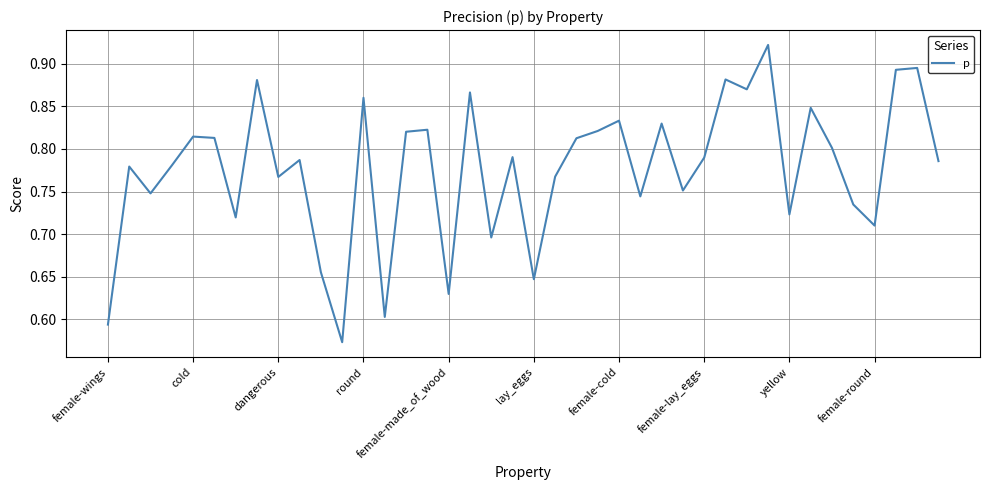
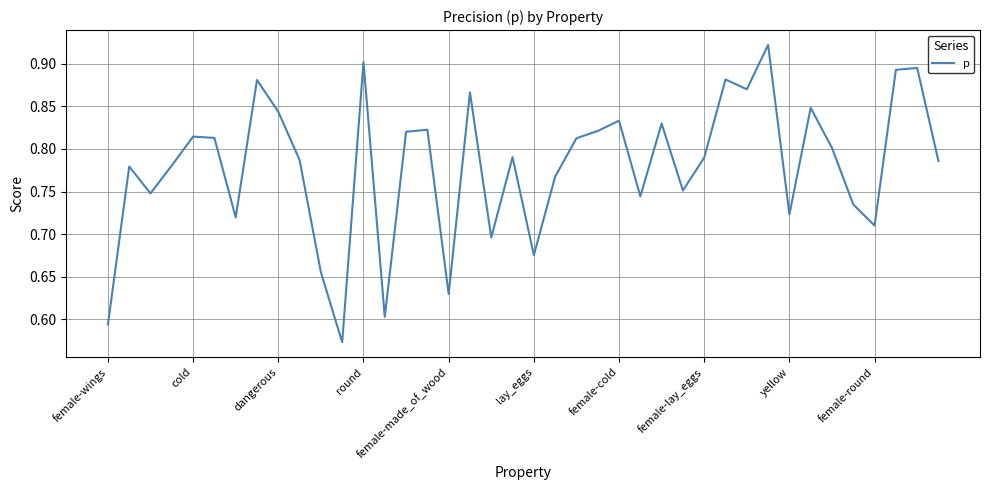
  {
    "female-wings": 0.59,
    "cold": 0.81,
-   "dangerous": 0.77,
-   "round": 0.86,
+   "dangerous": 0.84,
+   "round": 0.90,
    "female-made_of_wood": 0.63,
-   "lay_eggs": 0.65,
+   "lay_eggs": 0.68,
    "female-cold": 0.83,
    "female-lay_eggs": 0.79,
    "yellow": 0.72,
    "female-round": 0.71
  }
